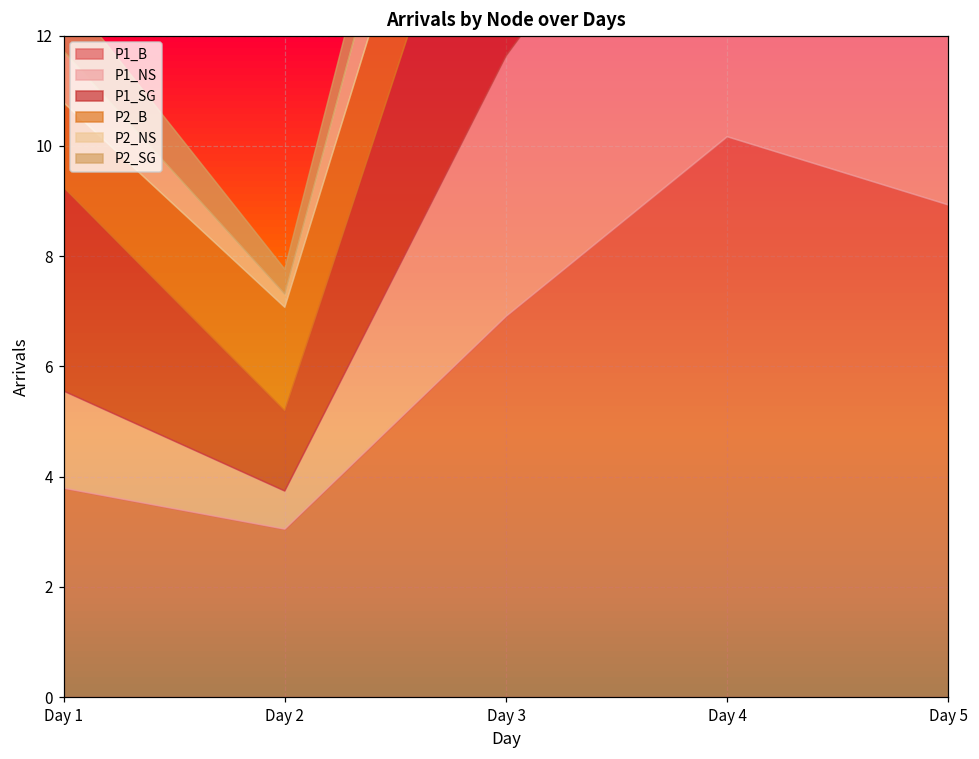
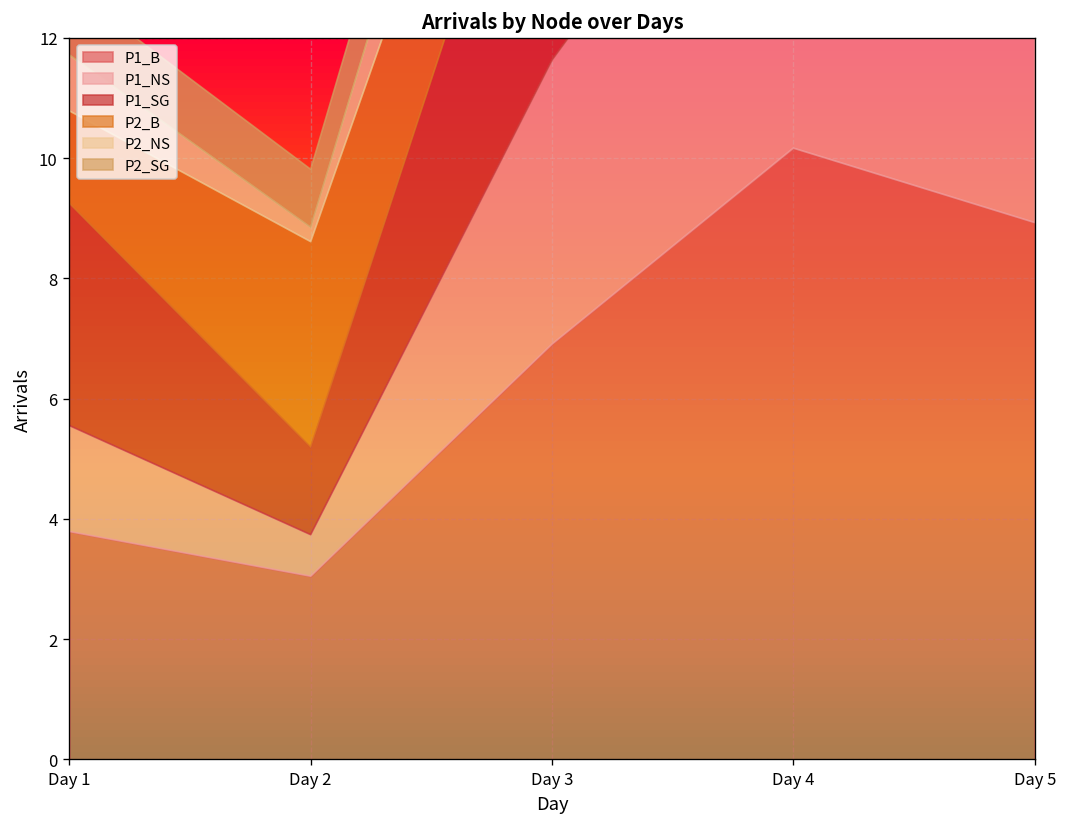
  {
    "P1_B": {
      "Day 1": 3.8,
      "Day 2": 3.0,
      "Day 3": 6.9,
      "Day 4": 10.2,
      "Day 5": 8.9
    },
    "P1_SG": {
      "Day 1": 3.7,
      "Day 2": 1.5
    },
    "P2_B": {
      "Day 1": 1.5,
-     "Day 2": 1.9
+     "Day 2": 3.4
    },
    "P2_SG": {
-     "Day 2": 0.5
+     "Day 2": 1.0
    }
  }
